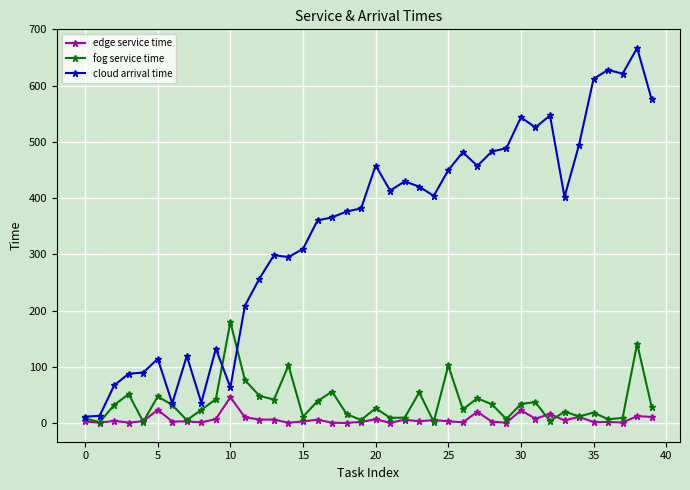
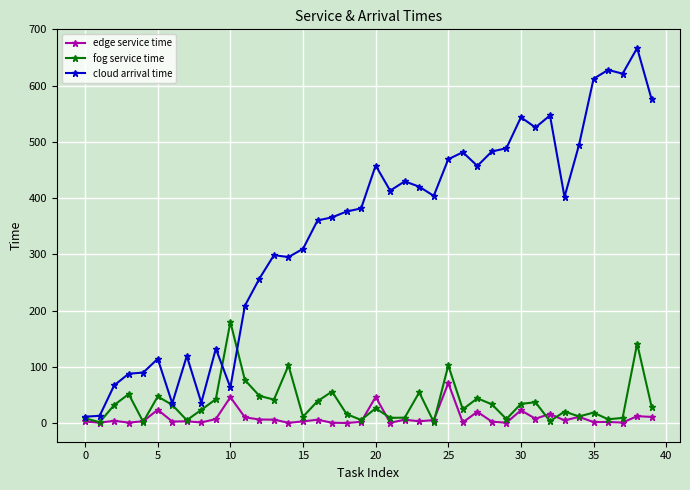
  {
    "edge service time": {
      "0": 0,
      "5": 20,
      "10": 50,
      "15": 0,
-     "20": 10,
-     "25": 0,
+     "20": 50,
+     "25": 70,
      "30": 20,
      "35": 0
    },
    "fog service time": {
      "5": 50,
      "10": 180,
      "15": 10,
      "20": 30,
      "25": 100,
      "30": 30,
      "35": 20
    },
    "cloud arrival time": {
      "5": 110,
      "10": 60,
      "15": 310,
      "20": 460,
-     "25": 450,
+     "25": 470,
      "30": 540,
      "35": 610
    }
  }
